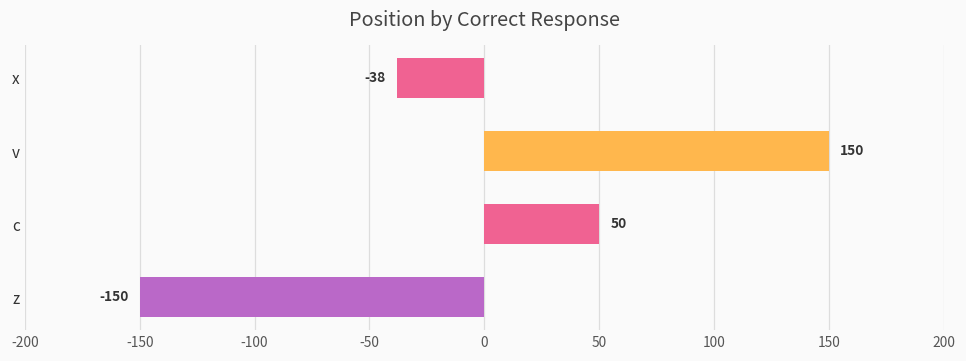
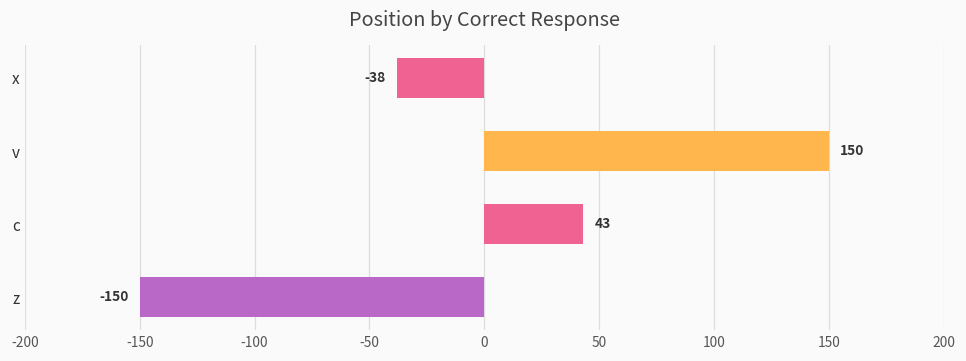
  {
    "x": -38,
    "v": 150,
-   "c": 50,
+   "c": 43,
    "z": -150
  }
